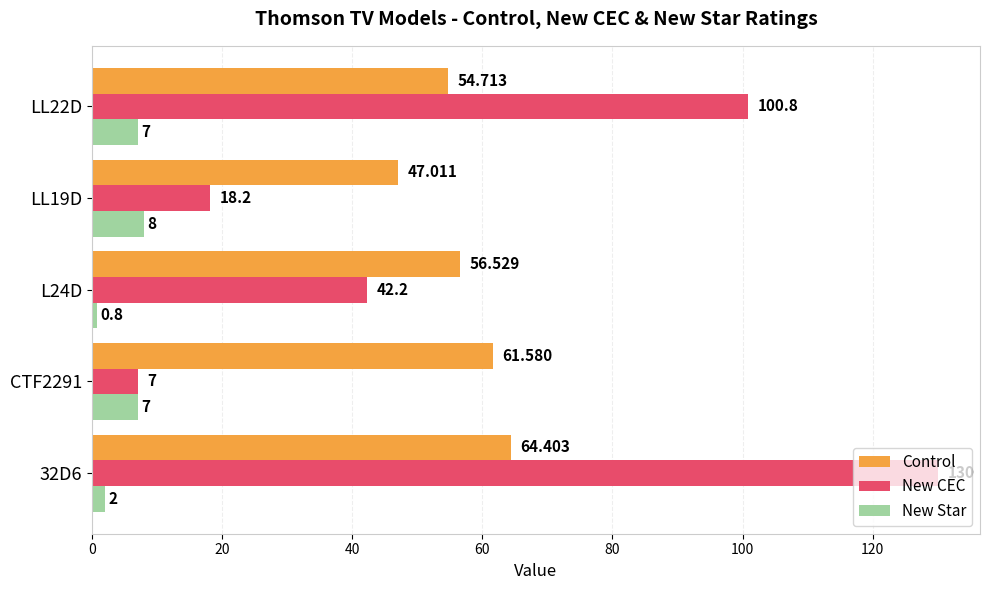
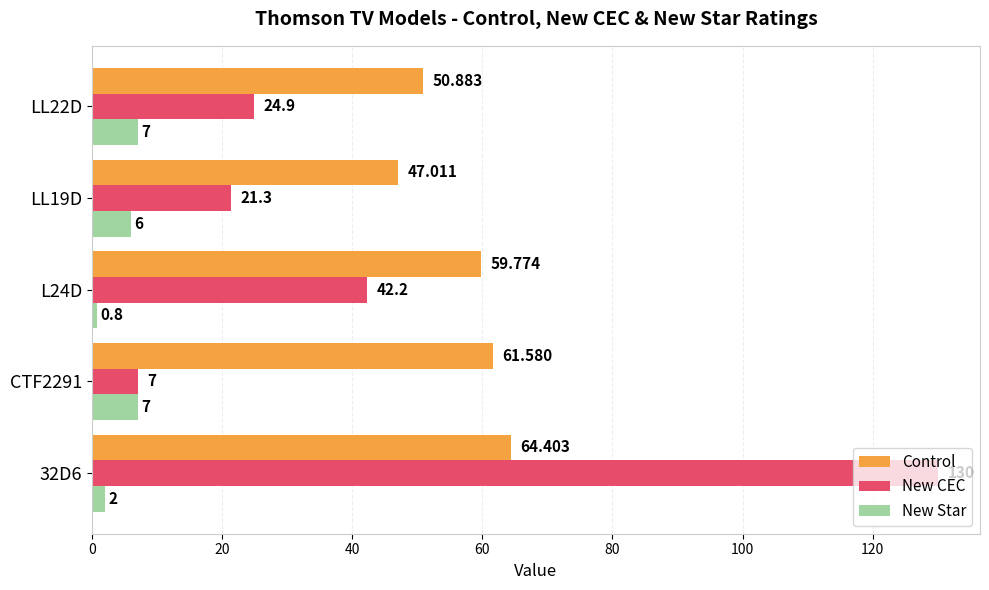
  {
    "Control": {
-     "LL22D": 54.713,
+     "LL22D": 50.883,
      "LL19D": 47.011,
-     "L24D": 56.529,
+     "L24D": 59.774,
      "CTF2291": 61.580,
      "32D6": 64.403
    },
    "New CEC": {
-     "LL22D": 100.8,
-     "LL19D": 18.2,
+     "LL22D": 24.9,
+     "LL19D": 21.3,
      "L24D": 42.2,
      "CTF2291": 7
    },
    "New Star": {
      "LL22D": 7,
-     "LL19D": 8,
+     "LL19D": 6,
      "L24D": 0.8,
      "CTF2291": 7,
      "32D6": 2
    }
  }
